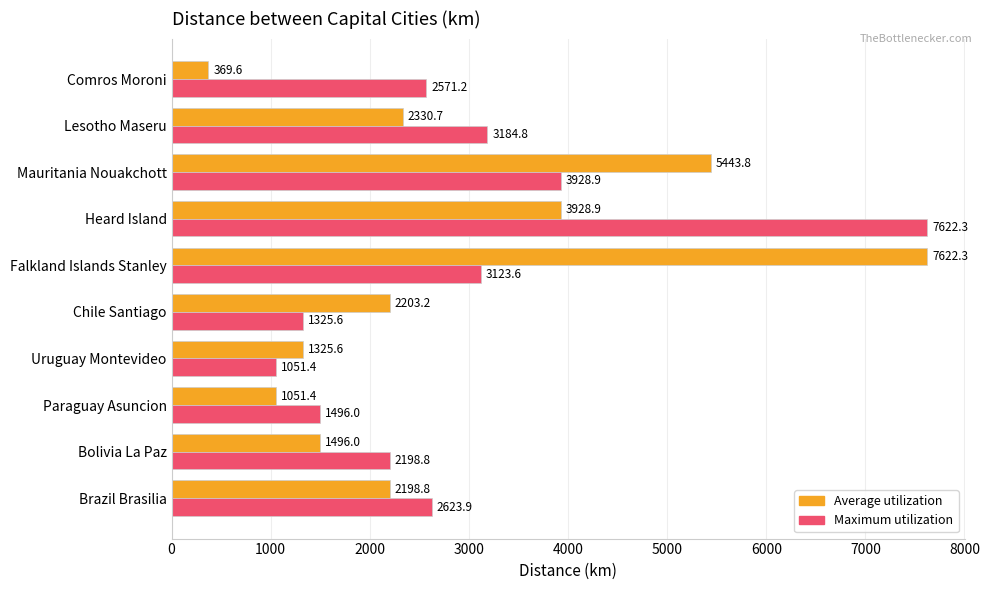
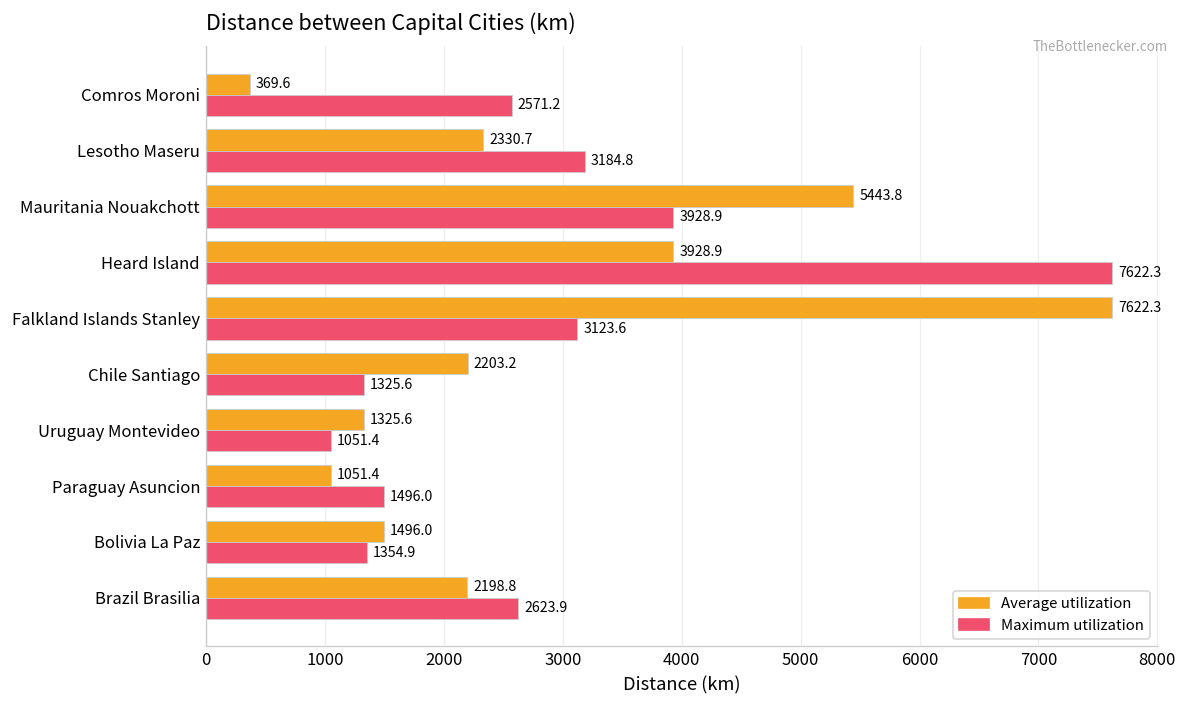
  {
    "Average utilization": {
      "Comros Moroni": 369.6,
      "Lesotho Maseru": 2330.7,
      "Mauritania Nouakchott": 5443.8,
      "Heard Island": 3928.9,
      "Falkland Islands Stanley": 7622.3,
      "Chile Santiago": 2203.2,
      "Uruguay Montevideo": 1325.6,
      "Paraguay Asuncion": 1051.4,
      "Bolivia La Paz": 1496.0,
      "Brazil Brasilia": 2198.8
    },
    "Maximum utilization": {
      "Comros Moroni": 2571.2,
      "Lesotho Maseru": 3184.8,
      "Mauritania Nouakchott": 3928.9,
      "Heard Island": 7622.3,
      "Falkland Islands Stanley": 3123.6,
      "Chile Santiago": 1325.6,
      "Uruguay Montevideo": 1051.4,
      "Paraguay Asuncion": 1496.0,
-     "Bolivia La Paz": 2198.8,
+     "Bolivia La Paz": 1354.9,
      "Brazil Brasilia": 2623.9
    }
  }
